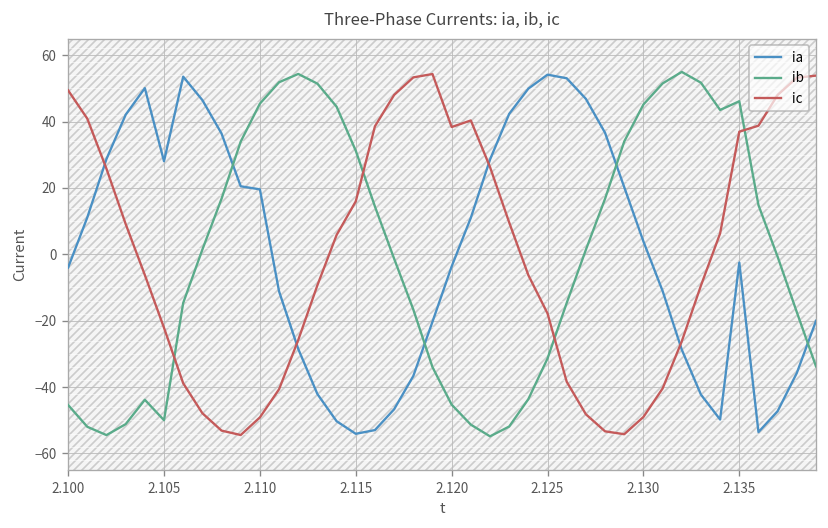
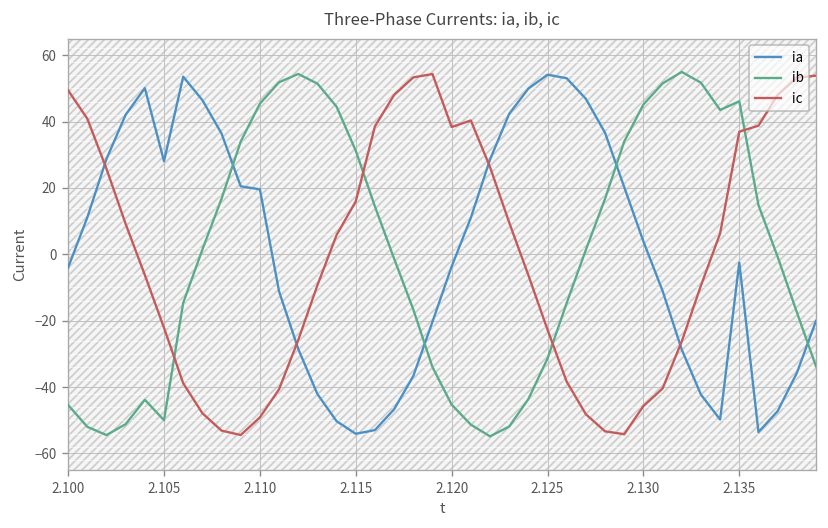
  {
    "ia": {
      "2.100": -4,
      "2.105": 28,
      "2.110": 20,
      "2.115": -54,
      "2.120": -4,
      "2.125": 54,
      "2.130": 4,
      "2.135": -2
    },
    "ib": {
      "2.100": -45,
      "2.105": -50,
      "2.110": 45,
      "2.115": 31,
      "2.120": -45,
      "2.125": -31,
      "2.130": 45,
      "2.135": 46
    },
    "ic": {
      "2.100": 49,
      "2.105": -22,
      "2.110": -49,
      "2.115": 16,
      "2.120": 38,
-     "2.125": -18,
-     "2.130": -49,
+     "2.125": -23,
+     "2.130": -46,
      "2.135": 37
    }
  }
